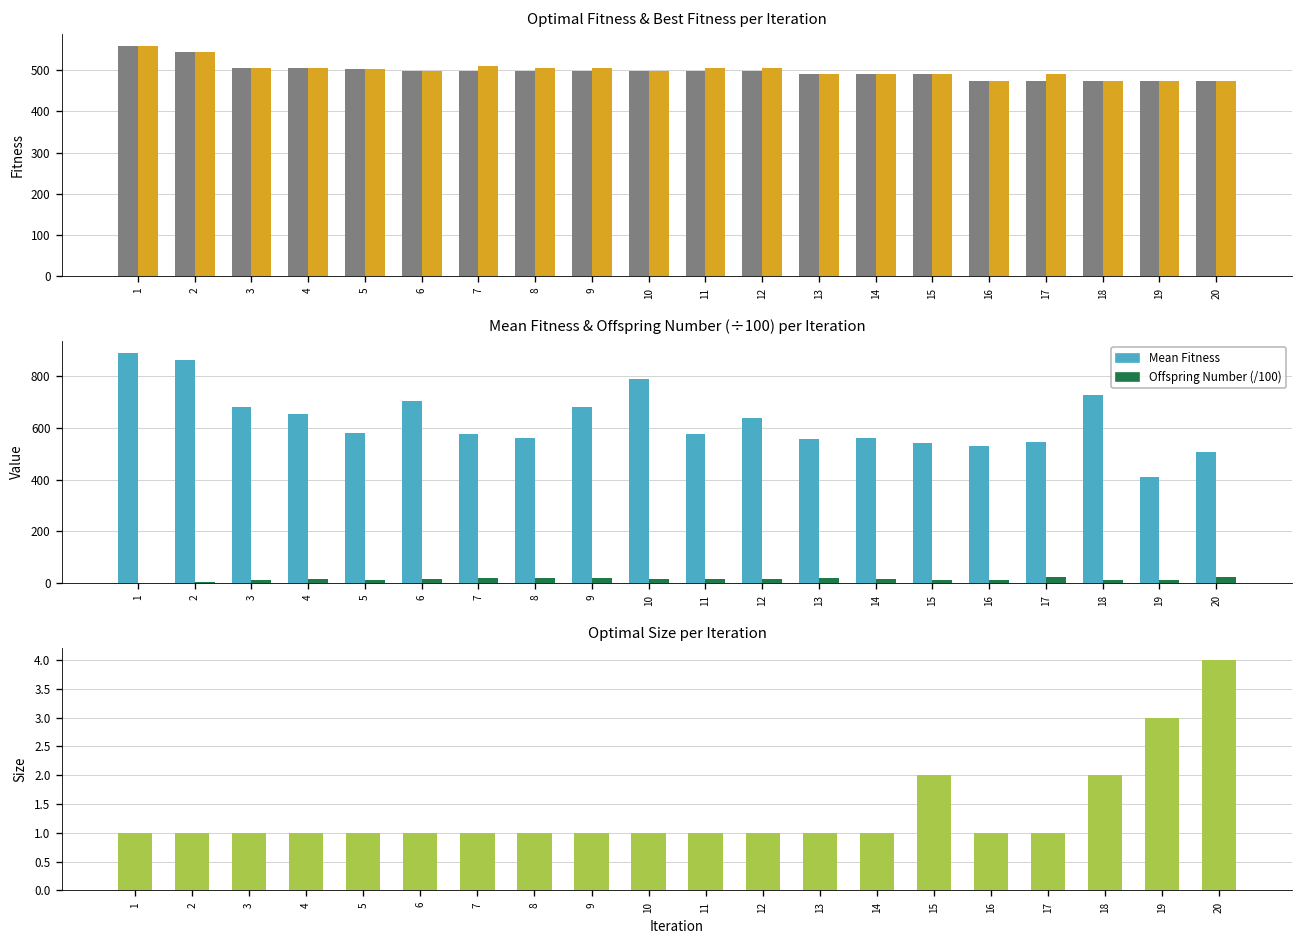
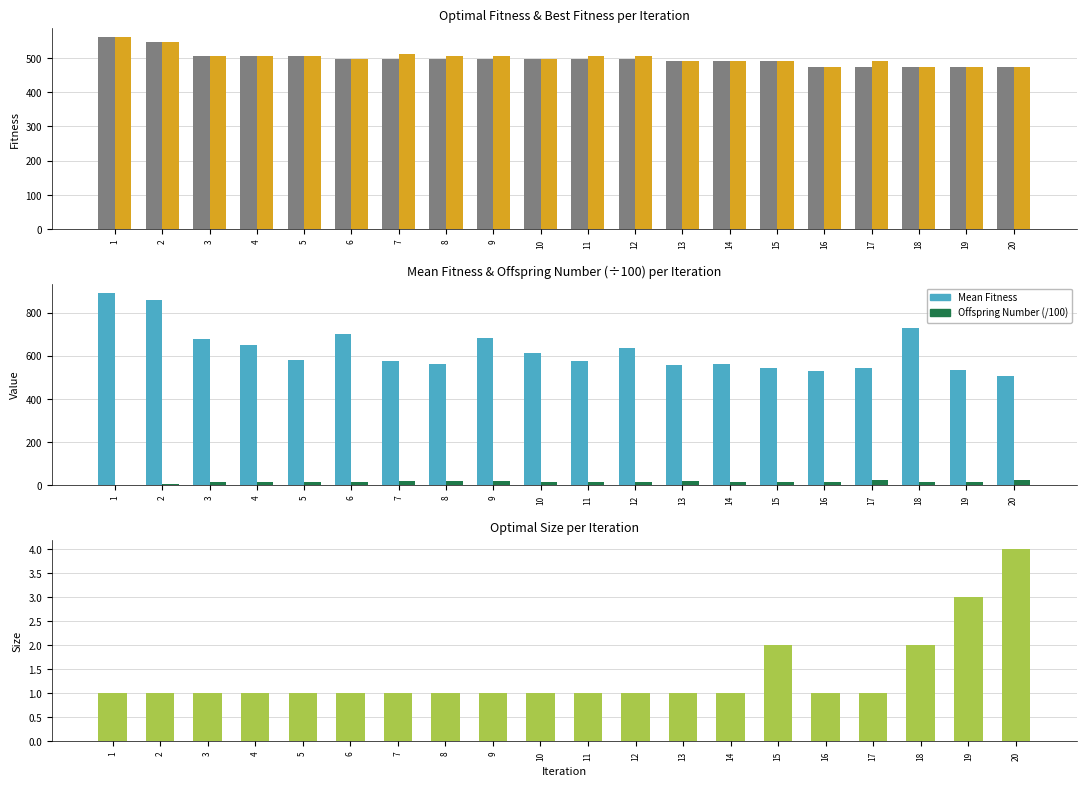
  {
    "Mean Fitness & Offspring Number (÷100) per Iteration": {
      "Mean Fitness": {
        "1": 890,
        "2": 860,
        "3": 680,
        "4": 650,
        "5": 580,
        "6": 700,
        "7": 580,
        "8": 560,
        "9": 680,
-       "10": 790,
+       "10": 610,
        "11": 580,
        "12": 640,
        "13": 560,
        "14": 560,
        "15": 540,
        "16": 530,
        "17": 550,
        "18": 730,
-       "19": 410,
+       "19": 530,
        "20": 510
      },
      "Offspring Number (/100)": {
        "1": 0,
        "3": 10,
        "4": 20,
        "5": 10,
        "6": 20,
        "7": 20,
        "8": 20,
        "9": 20,
        "10": 20,
        "11": 20,
        "12": 10,
        "13": 20,
        "14": 20,
        "15": 10,
        "16": 10,
        "17": 20,
        "18": 10,
        "19": 10,
        "20": 20
      }
    },
    "Optimal Size per Iteration": {
      "1": 1.0,
      "2": 1.0,
      "3": 1.0,
      "4": 1.0,
      "5": 1.0,
      "6": 1.0,
      "7": 1.0,
      "8": 1.0,
      "9": 1.0,
      "10": 1.0,
      "11": 1.0,
      "12": 1.0,
      "13": 1.0,
      "14": 1.0,
      "15": 2.0,
      "16": 1.0,
      "17": 1.0,
      "18": 2.0,
      "19": 3.0,
      "20": 4.0
    }
  }
